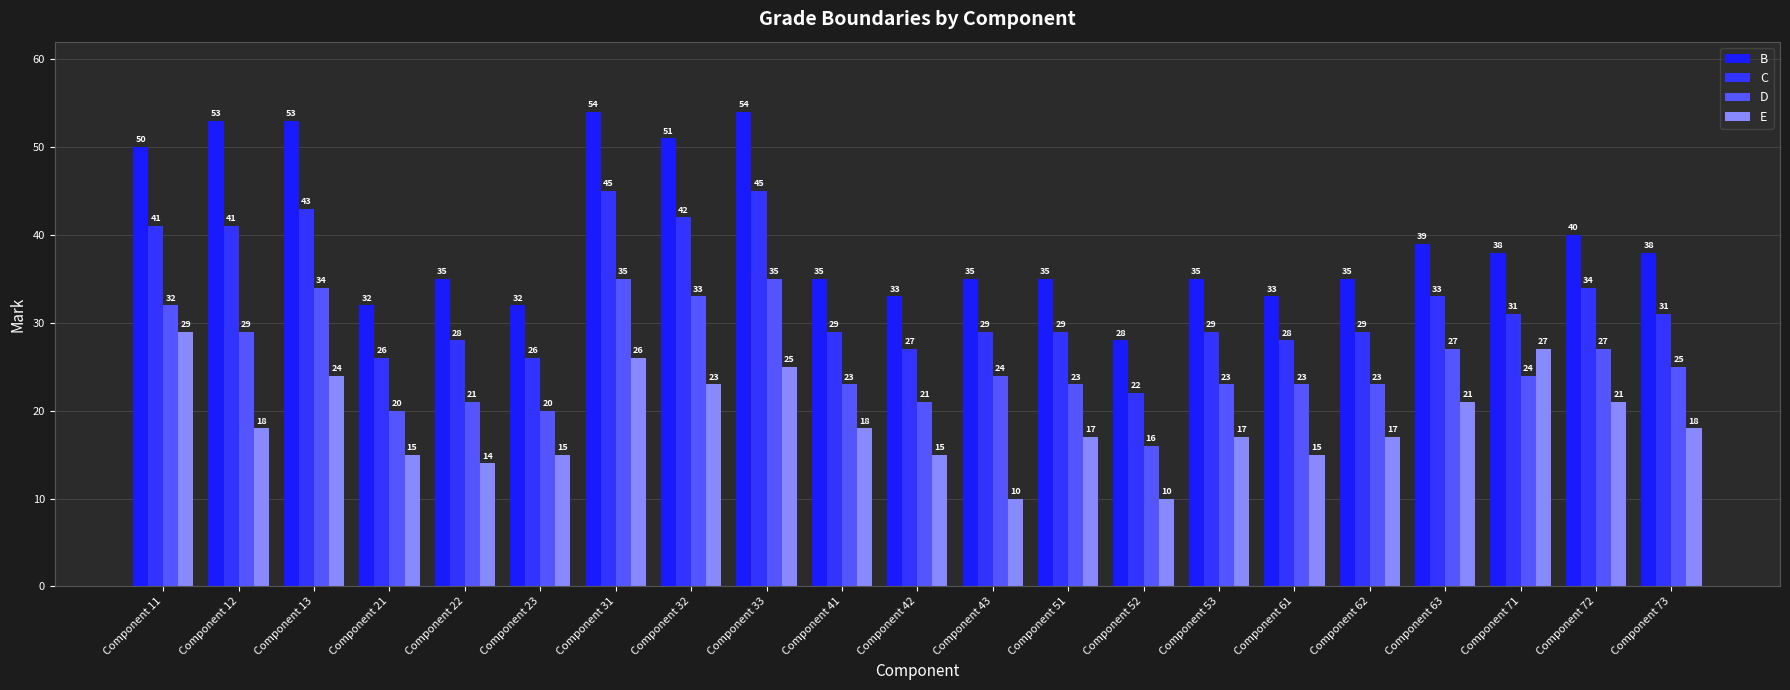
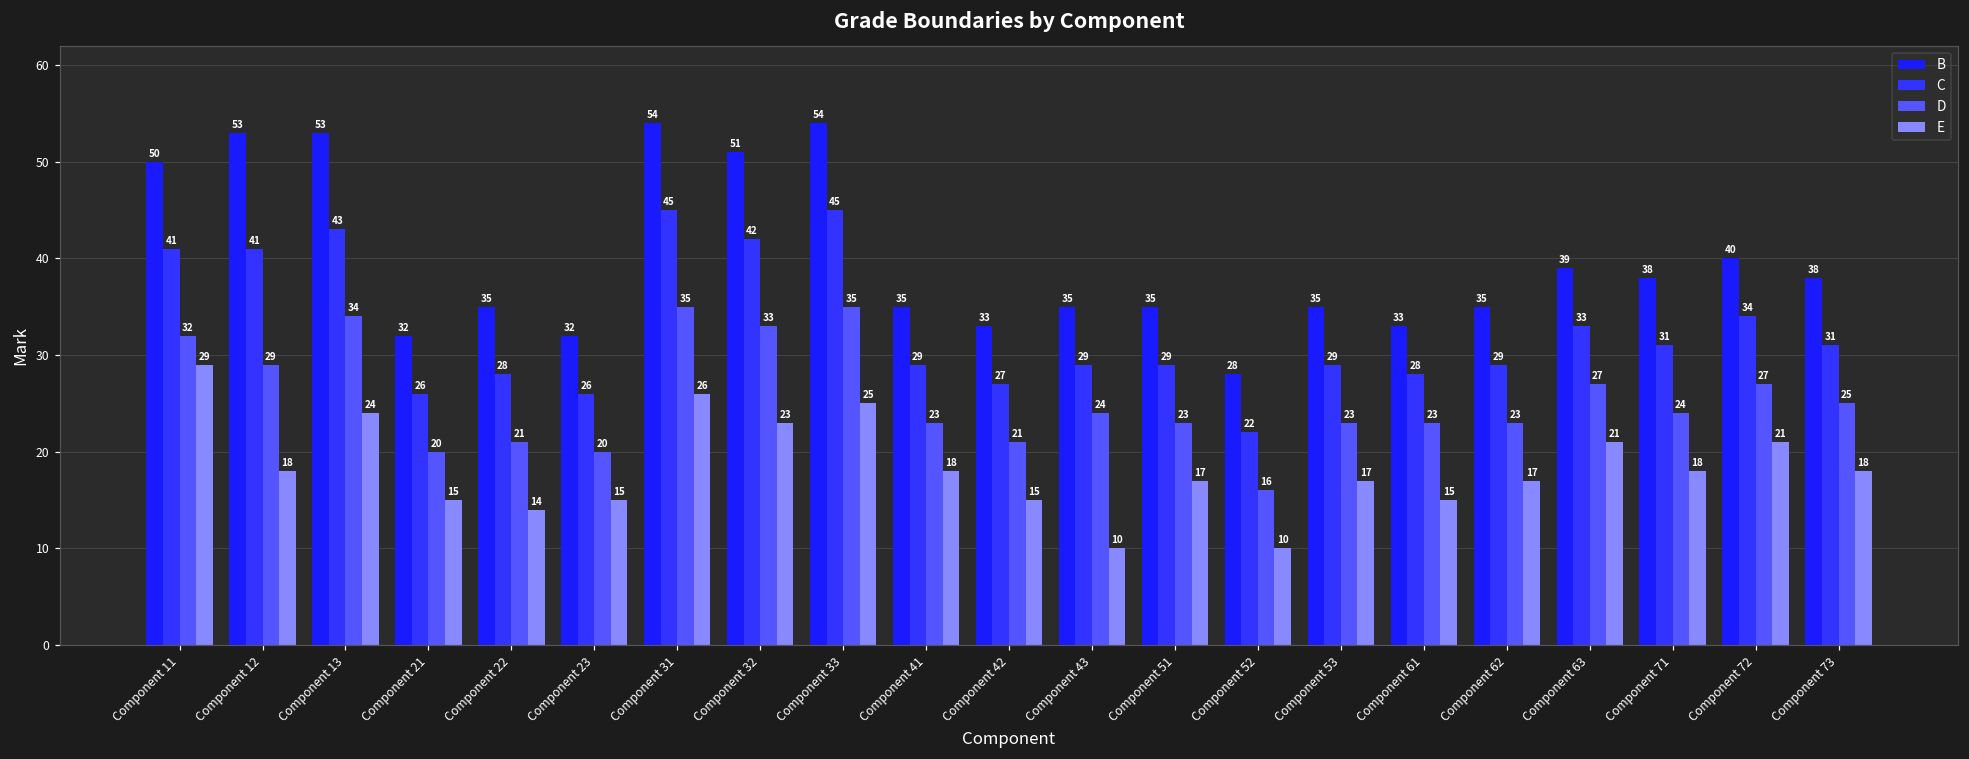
  {
    "E": {
      "Component 11": 29,
      "Component 12": 18,
      "Component 13": 24,
      "Component 21": 15,
      "Component 22": 14,
      "Component 23": 15,
      "Component 31": 26,
      "Component 32": 23,
      "Component 33": 25,
      "Component 41": 18,
      "Component 42": 15,
      "Component 43": 10,
      "Component 51": 17,
      "Component 52": 10,
      "Component 53": 17,
      "Component 61": 15,
      "Component 62": 17,
      "Component 63": 21,
-     "Component 71": 27,
+     "Component 71": 18,
      "Component 72": 21,
      "Component 73": 18
    }
  }
